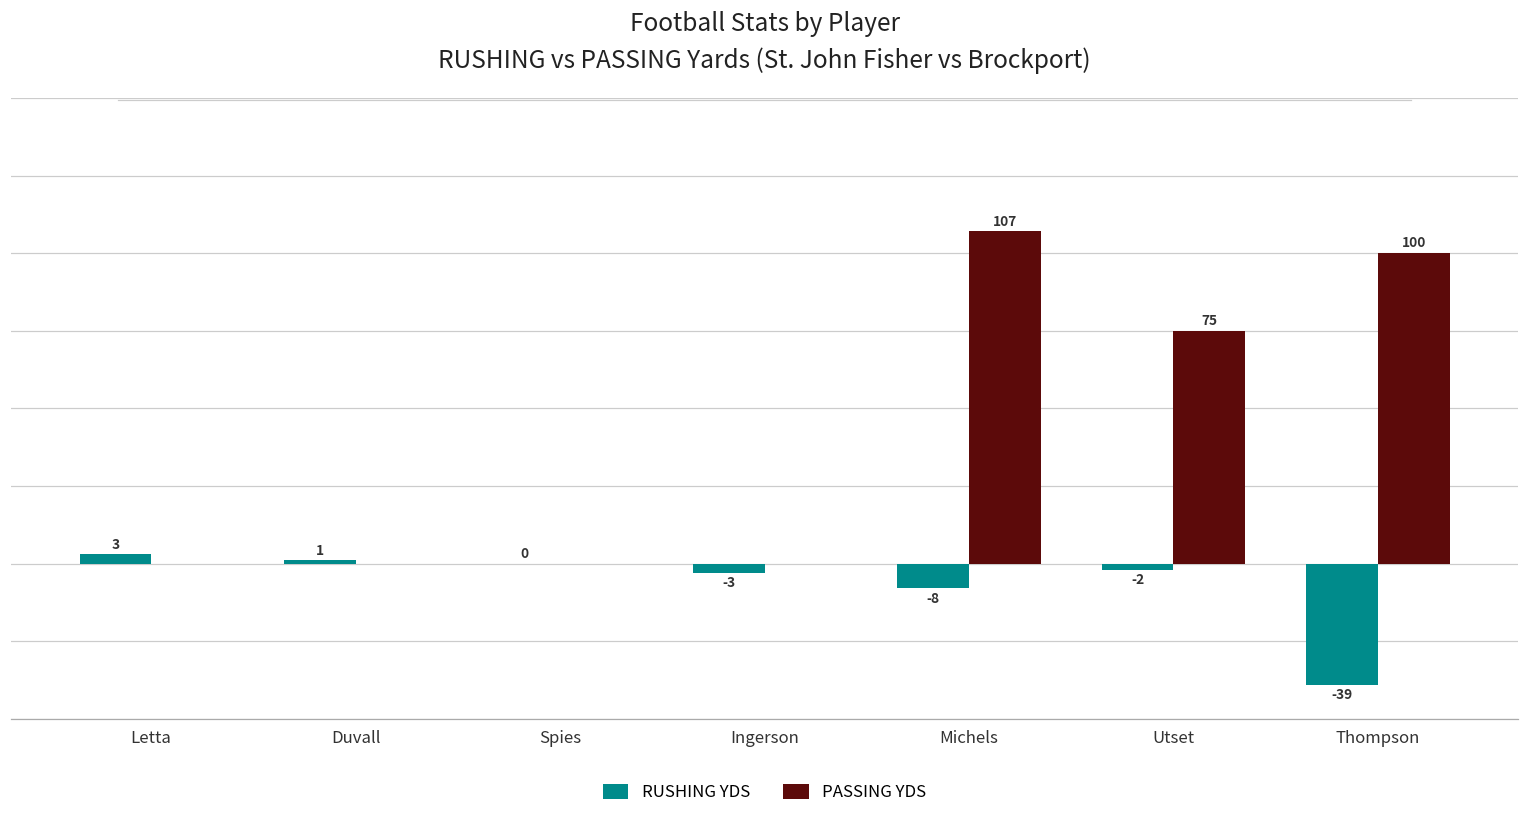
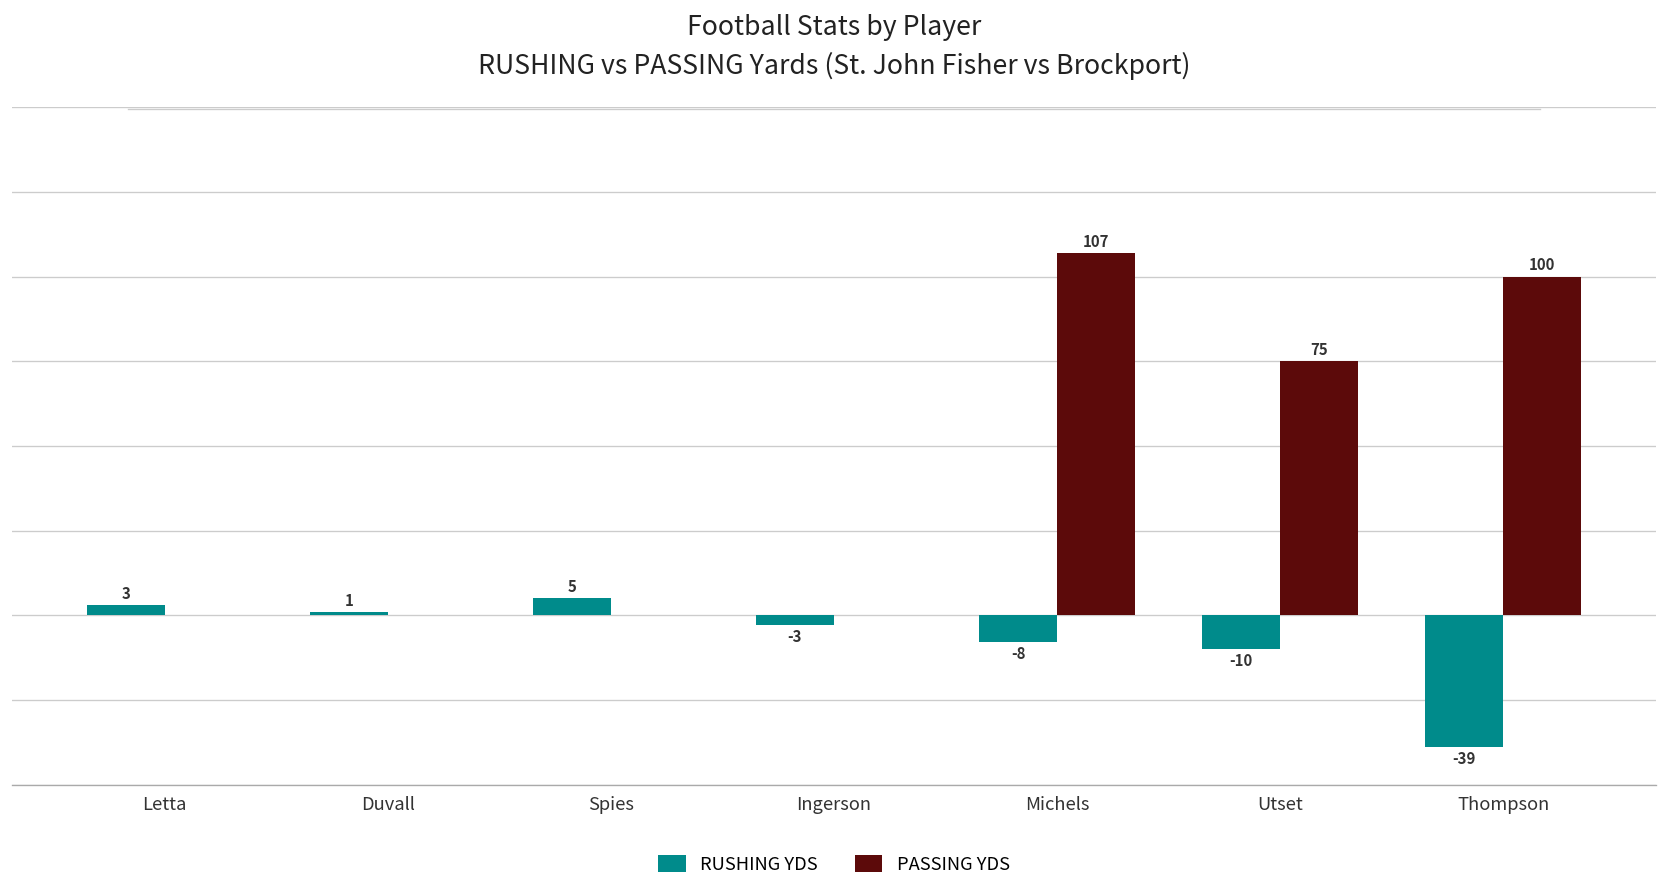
  {
    "RUSHING YDS": {
      "Letta": 3,
      "Duvall": 1,
-     "Spies": 0,
+     "Spies": 5,
      "Ingerson": -3,
      "Michels": -8,
-     "Utset": -2,
+     "Utset": -10,
      "Thompson": -39
    },
    "PASSING YDS": {
      "Michels": 107,
      "Utset": 75,
      "Thompson": 100
    }
  }
